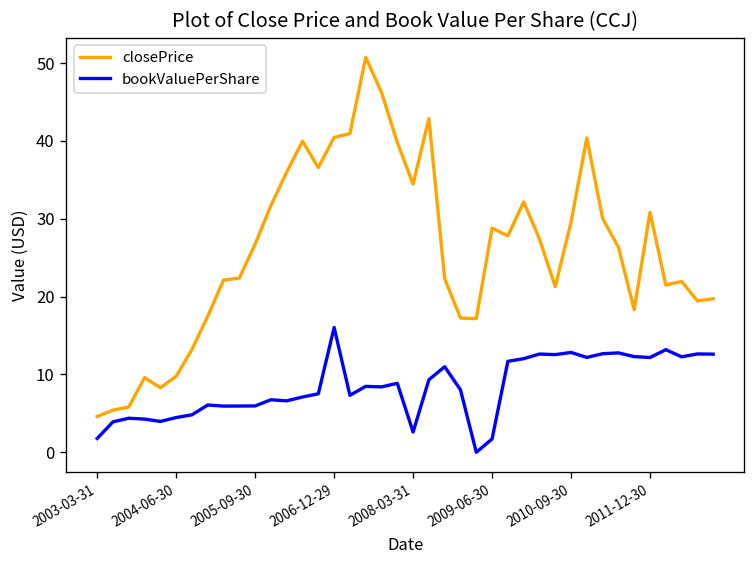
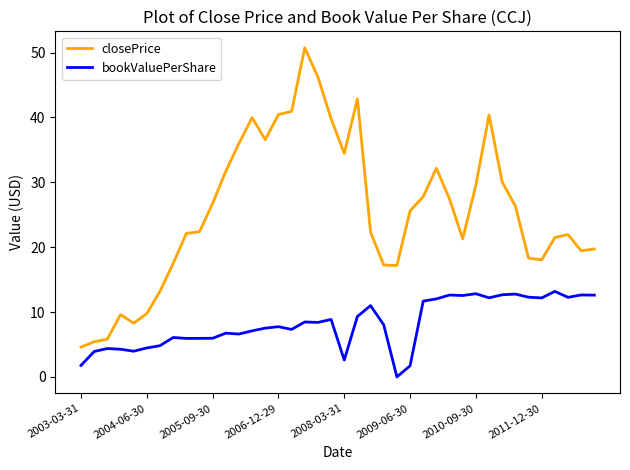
  {
    "closePrice": {
      "2003-03-31": 5,
      "2004-06-30": 10,
      "2005-09-30": 27,
      "2006-12-29": 40,
      "2008-03-31": 34,
-     "2009-06-30": 29,
+     "2009-06-30": 26,
      "2010-09-30": 30,
-     "2011-12-30": 31
+     "2011-12-30": 18
    },
    "bookValuePerShare": {
      "2003-03-31": 2,
      "2004-06-30": 4,
      "2005-09-30": 6,
-     "2006-12-29": 16,
+     "2006-12-29": 8,
      "2008-03-31": 3,
      "2009-06-30": 2,
      "2010-09-30": 13,
      "2011-12-30": 12
    }
  }
